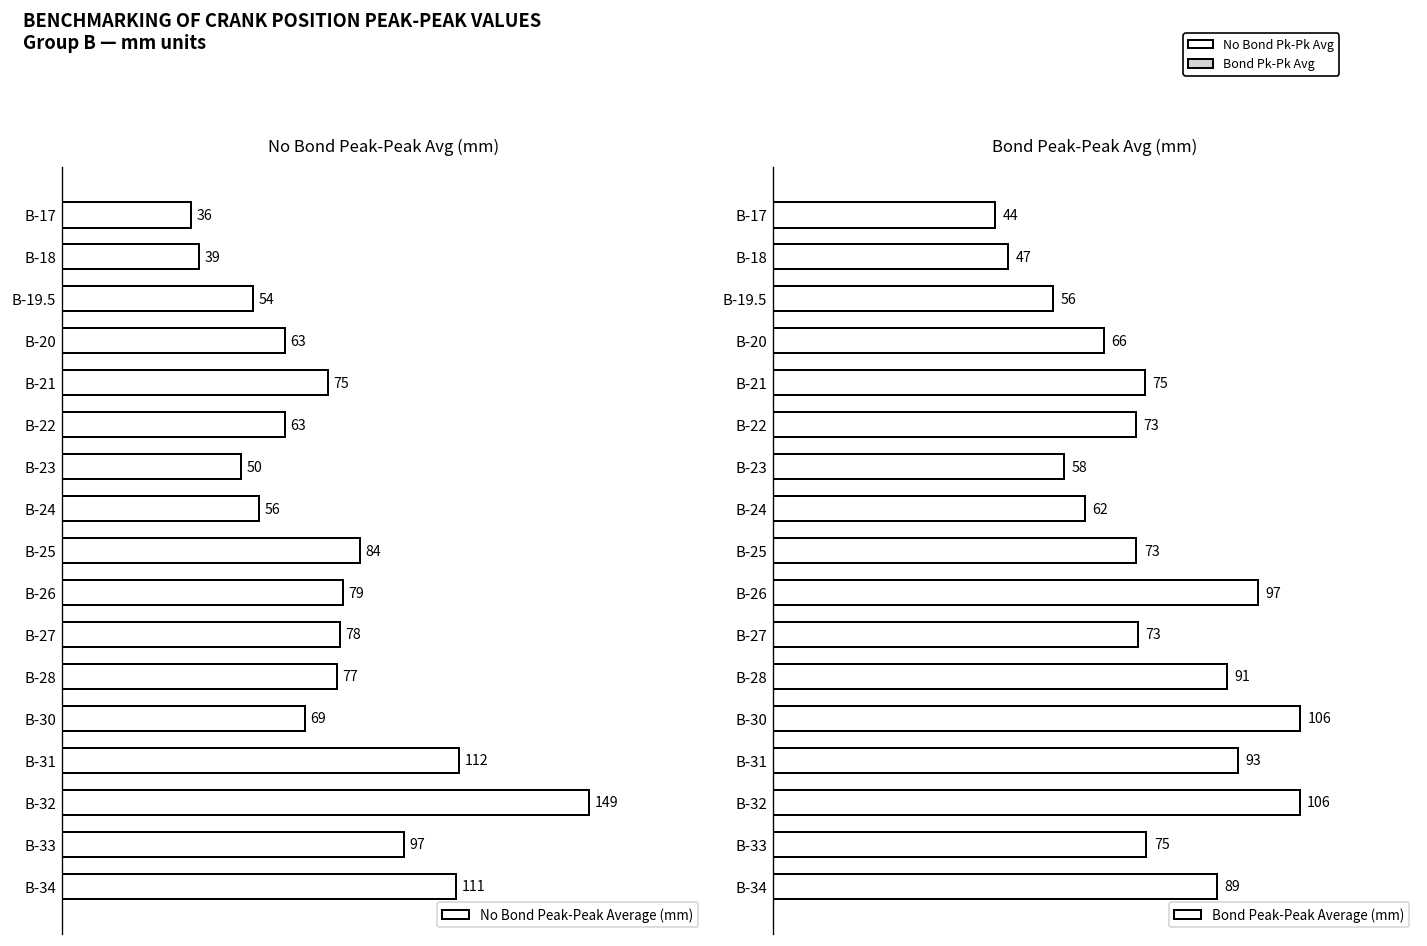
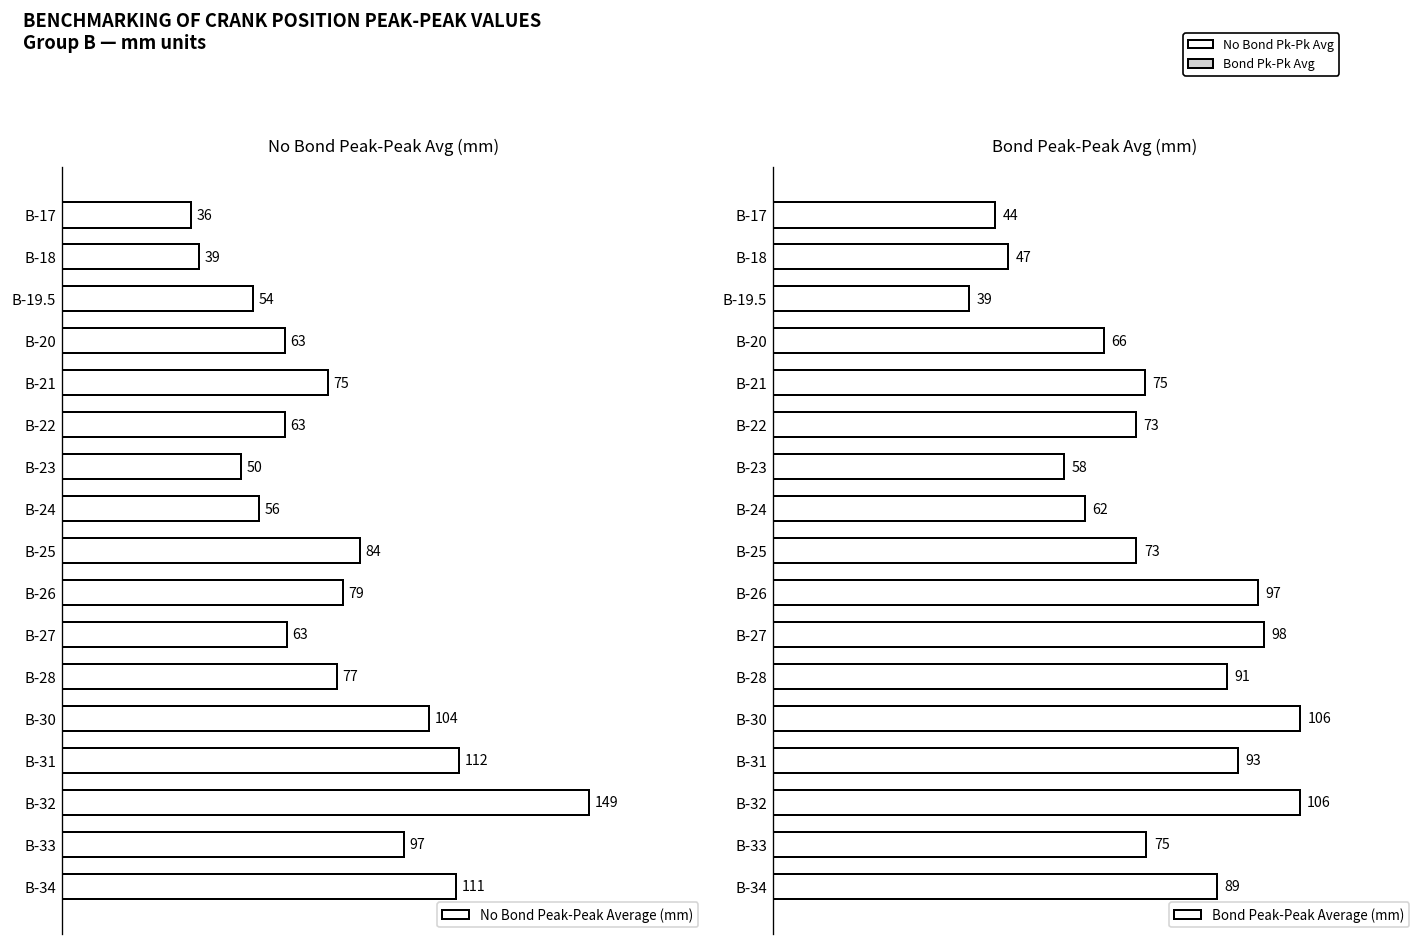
  {
    "No Bond Peak-Peak Avg (mm)": {
      "B-17": 36,
      "B-18": 39,
      "B-19.5": 54,
      "B-20": 63,
      "B-21": 75,
      "B-22": 63,
      "B-23": 50,
      "B-24": 56,
      "B-25": 84,
      "B-26": 79,
-     "B-27": 78,
+     "B-27": 63,
      "B-28": 77,
-     "B-30": 69,
+     "B-30": 104,
      "B-31": 112,
      "B-32": 149,
      "B-33": 97,
      "B-34": 111
    },
    "Bond Peak-Peak Avg (mm)": {
      "B-17": 44,
      "B-18": 47,
-     "B-19.5": 56,
+     "B-19.5": 39,
      "B-20": 66,
      "B-21": 75,
      "B-22": 73,
      "B-23": 58,
      "B-24": 62,
      "B-25": 73,
      "B-26": 97,
-     "B-27": 73,
+     "B-27": 98,
      "B-28": 91,
      "B-30": 106,
      "B-31": 93,
      "B-32": 106,
      "B-33": 75,
      "B-34": 89
    }
  }
